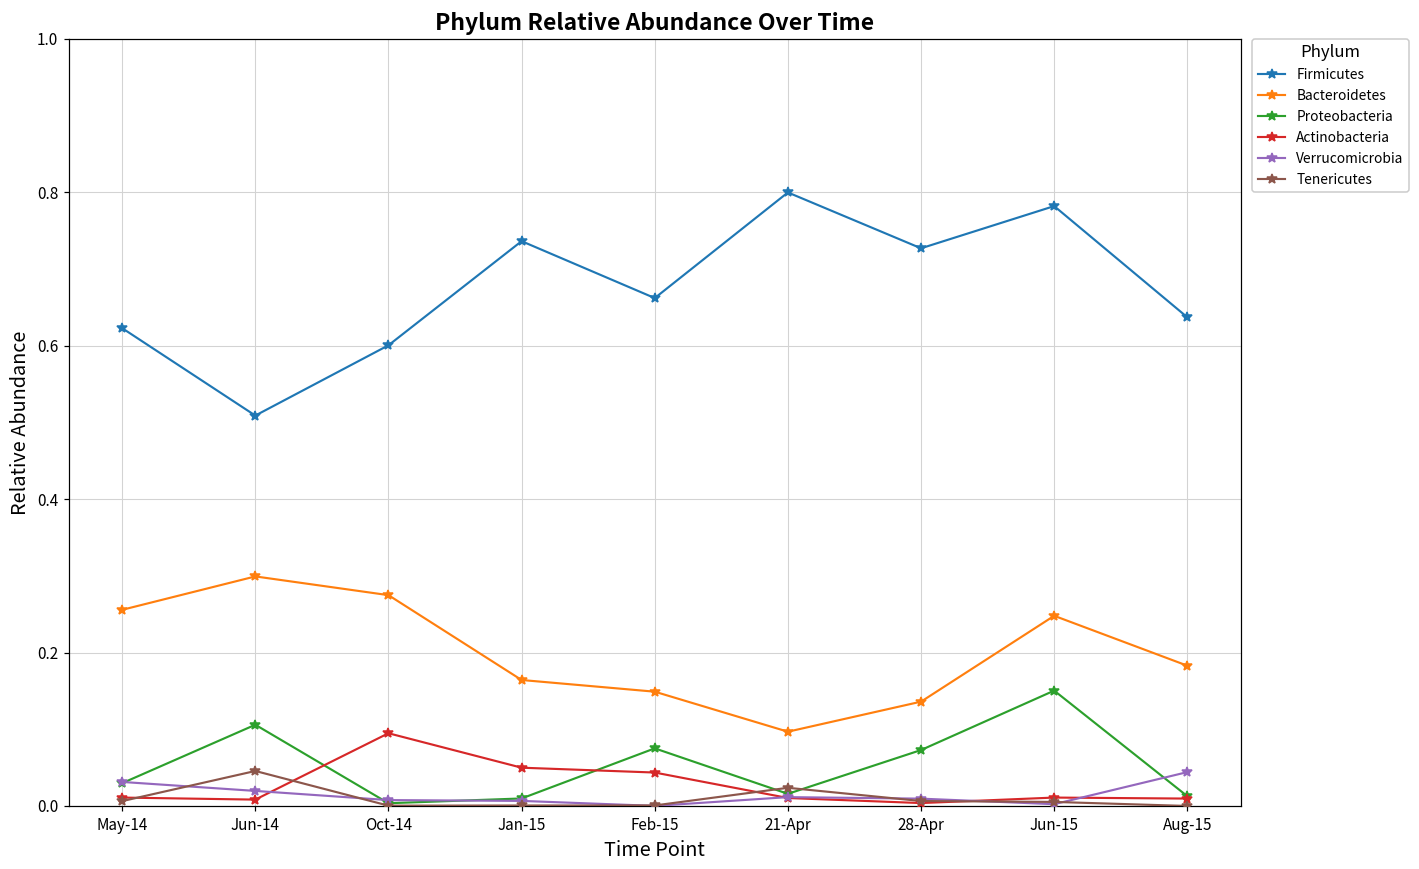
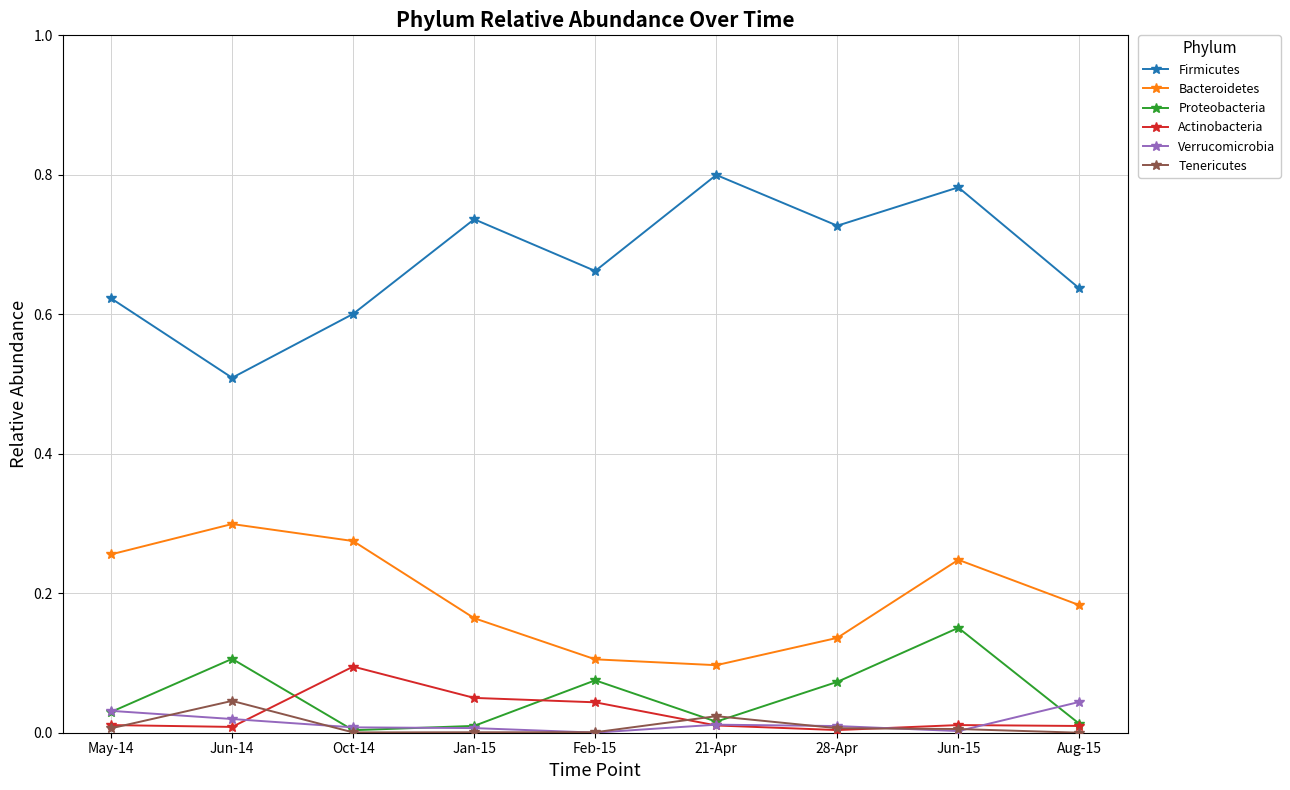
  {
    "Firmicutes": {
      "May-14": 0.62,
      "Jun-14": 0.51,
      "Oct-14": 0.60,
      "Jan-15": 0.74,
      "Feb-15": 0.66,
      "21-Apr": 0.80,
      "28-Apr": 0.73,
      "Jun-15": 0.78,
      "Aug-15": 0.64
    },
    "Bacteroidetes": {
      "May-14": 0.26,
      "Jun-14": 0.30,
      "Oct-14": 0.27,
      "Jan-15": 0.16,
-     "Feb-15": 0.15,
+     "Feb-15": 0.11,
      "21-Apr": 0.10,
      "28-Apr": 0.14,
      "Jun-15": 0.25,
      "Aug-15": 0.18
    },
    "Proteobacteria": {
      "Jun-14": 0.11,
      "Feb-15": 0.08,
      "21-Apr": 0.02,
      "28-Apr": 0.07,
      "Jun-15": 0.15
    },
    "Actinobacteria": {
      "May-14": 0.01,
      "Jun-14": 0.01,
      "Oct-14": 0.09,
      "Jan-15": 0.05,
      "Feb-15": 0.04,
      "Jun-15": 0.01
    },
    "Verrucomicrobia": {
      "Jun-14": 0.02,
      "Oct-14": 0.01,
      "Aug-15": 0.04
    },
    "Tenericutes": {
      "May-14": 0.01,
      "Jun-14": 0.05,
      "Jan-15": 0.00,
      "21-Apr": 0.02,
      "Aug-15": 0.00
    }
  }
